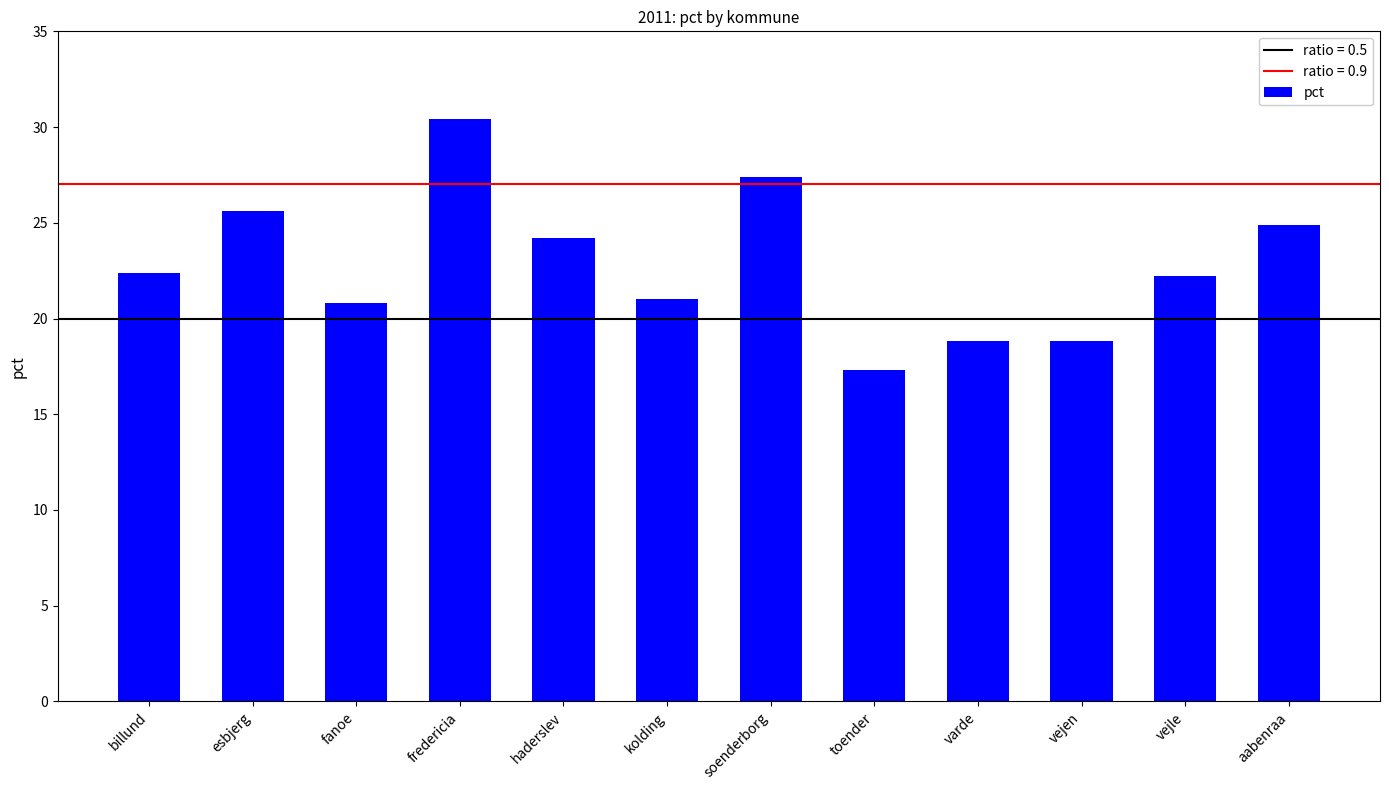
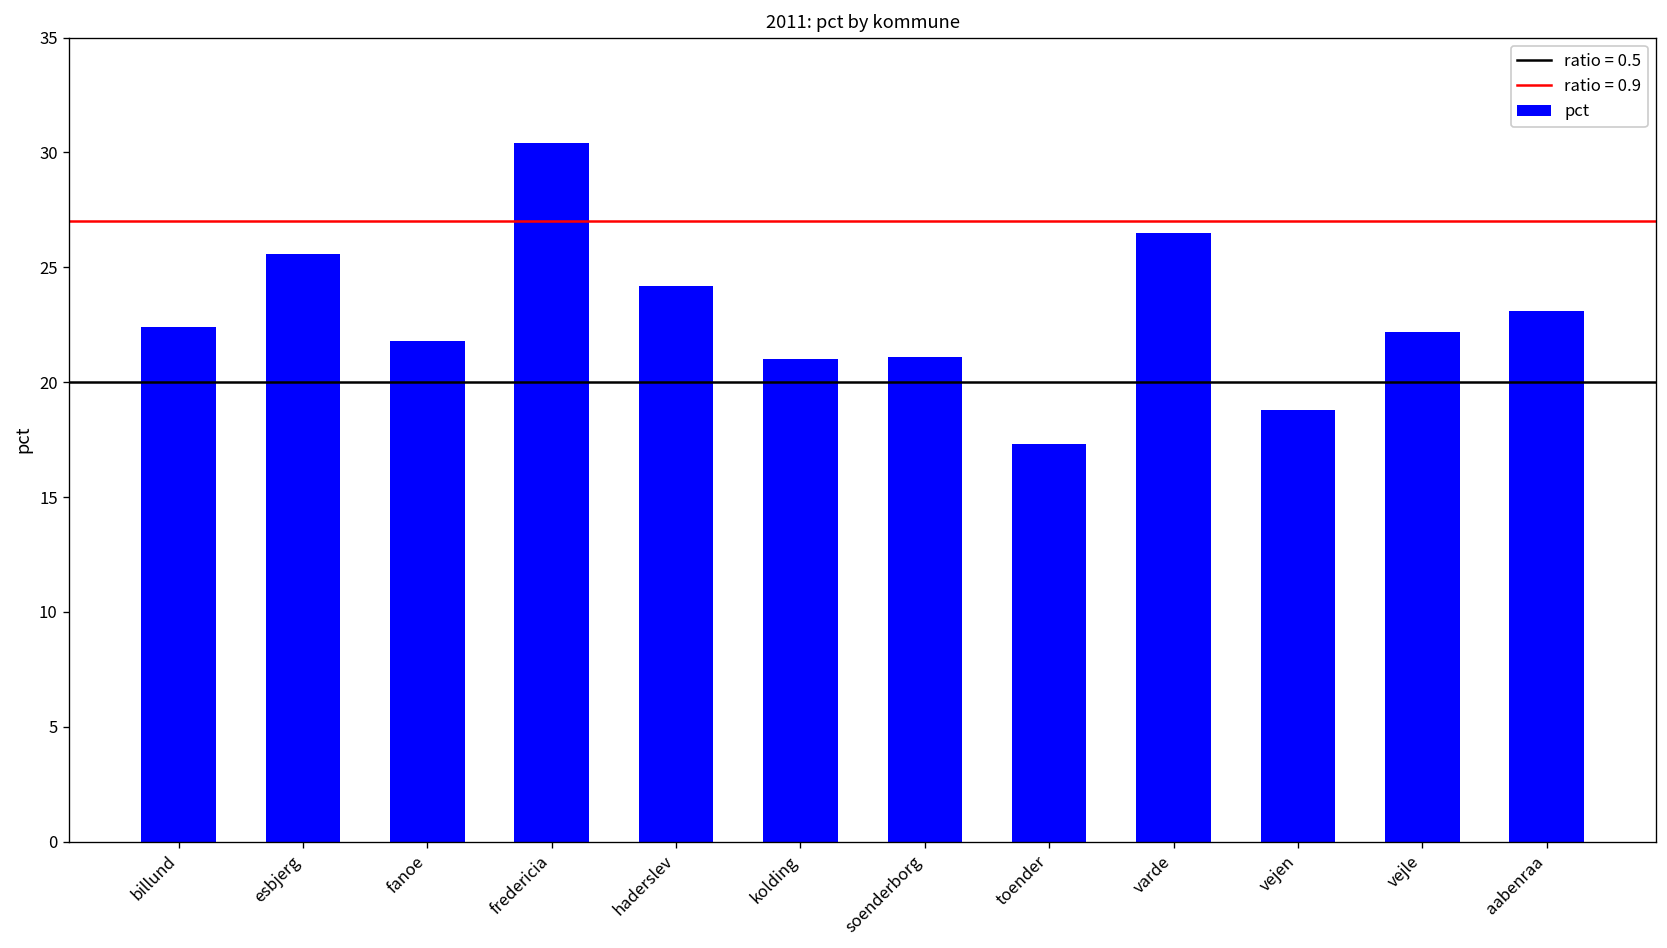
  {
    "billund": 22.4,
    "esbjerg": 25.6,
-   "fanoe": 20.8,
+   "fanoe": 21.8,
    "fredericia": 30.4,
    "haderslev": 24.2,
    "kolding": 21.0,
-   "soenderborg": 27.4,
+   "soenderborg": 21.1,
    "toender": 17.3,
-   "varde": 18.8,
+   "varde": 26.5,
    "vejen": 18.8,
    "vejle": 22.2,
-   "aabenraa": 24.9
+   "aabenraa": 23.1
  }
